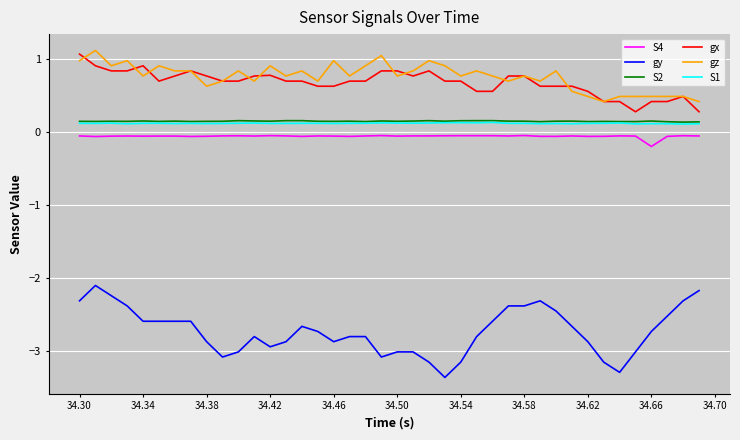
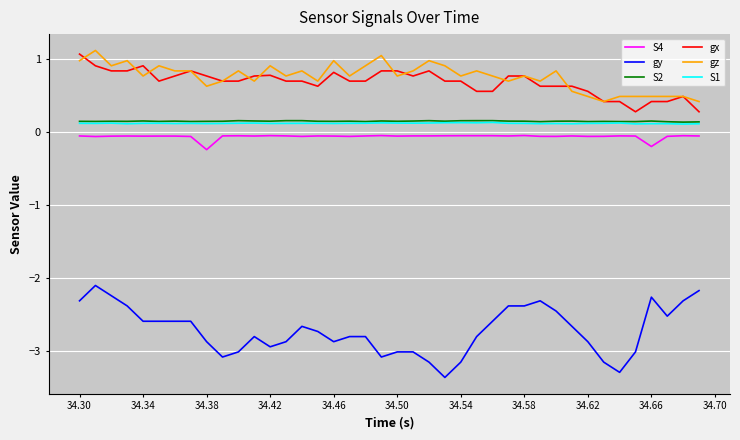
  {
    "S4": {
      "34.30": -0.1,
      "34.34": -0.1,
-     "34.38": -0.1,
+     "34.38": -0.2,
      "34.42": 0.0,
      "34.46": -0.1,
      "34.50": -0.1,
      "34.54": 0.0,
      "34.58": 0.0,
      "34.62": -0.1,
      "34.66": -0.2
    },
    "gy": {
      "34.30": -2.3,
      "34.34": -2.6,
      "34.38": -2.9,
      "34.42": -2.9,
      "34.46": -2.9,
      "34.50": -3.0,
      "34.54": -3.2,
      "34.58": -2.4,
      "34.62": -2.9,
-     "34.66": -2.7
+     "34.66": -2.3
    },
    "S2": {
      "34.66": 0.2
    },
    "gx": {
      "34.30": 1.1,
      "34.34": 0.9,
      "34.38": 0.8,
      "34.42": 0.8,
-     "34.46": 0.6,
+     "34.46": 0.8,
      "34.50": 0.8,
      "34.54": 0.7,
      "34.62": 0.6,
      "34.66": 0.4
    },
    "gz": {
      "34.30": 1.0,
      "34.34": 0.8,
      "34.38": 0.6,
      "34.42": 0.9,
      "34.46": 1.0,
      "34.50": 0.8,
      "34.54": 0.8,
      "34.62": 0.5,
      "34.66": 0.5
    },
    "S1": {
      "34.66": 0.1
    }
  }
